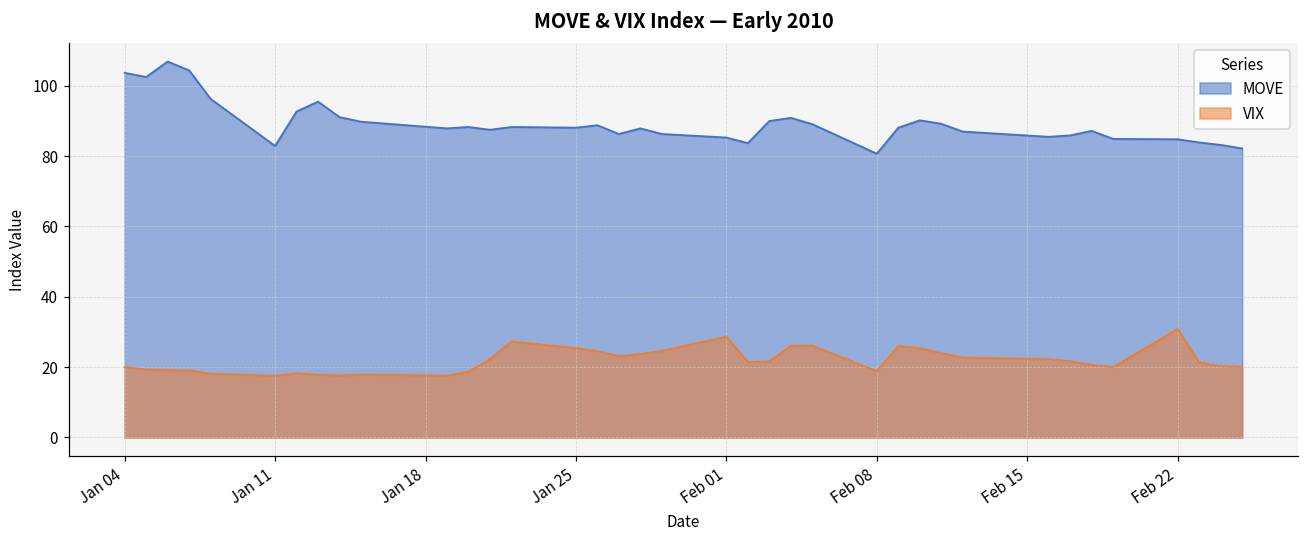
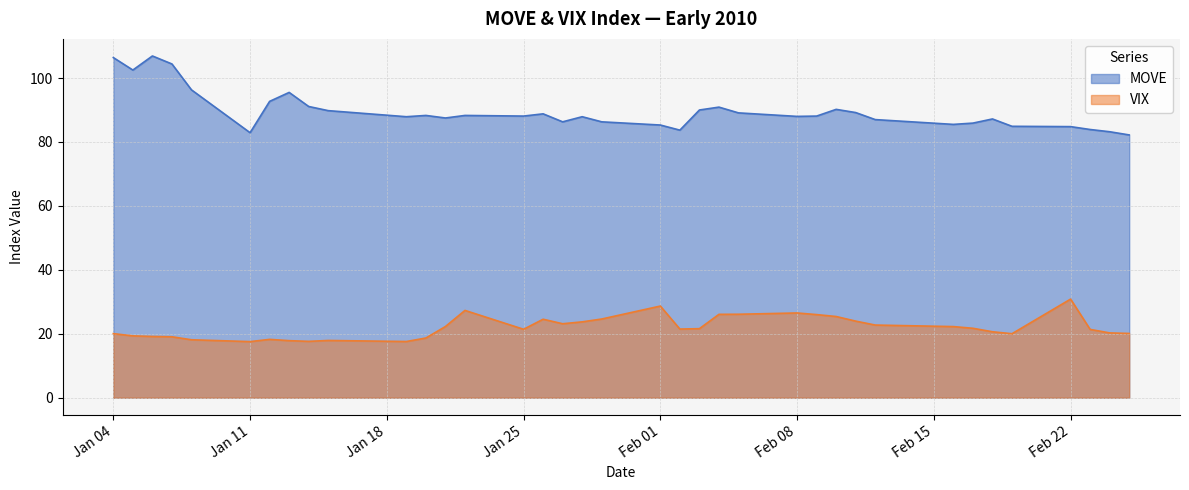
  {
    "MOVE": {
-     "Jan 04": 104,
+     "Jan 04": 106,
      "Jan 11": 83,
      "Jan 25": 88,
      "Feb 01": 85,
-     "Feb 08": 81,
+     "Feb 08": 88,
      "Feb 22": 85
    },
    "VIX": {
      "Jan 04": 20,
      "Jan 11": 18,
-     "Jan 25": 25,
+     "Jan 25": 21,
      "Feb 01": 29,
-     "Feb 08": 19,
+     "Feb 08": 27,
      "Feb 22": 31
    }
  }
